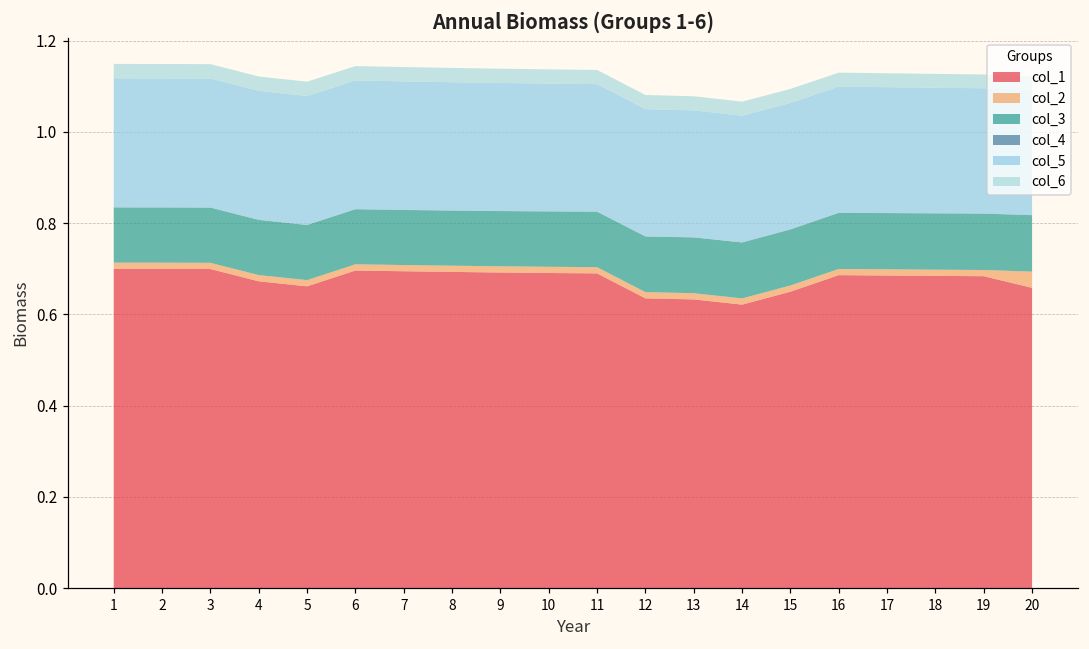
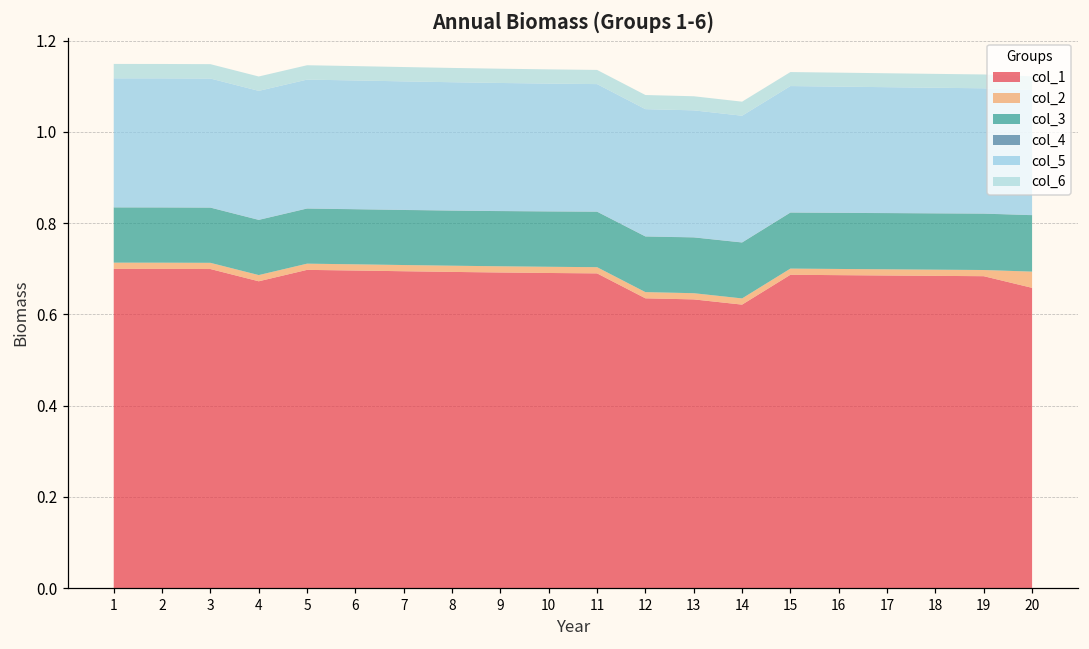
  {
    "col_1": {
      "1": 0.70,
      "2": 0.70,
      "3": 0.70,
      "4": 0.67,
-     "5": 0.66,
+     "5": 0.70,
      "6": 0.70,
      "7": 0.69,
      "8": 0.69,
      "9": 0.69,
      "10": 0.69,
      "11": 0.69,
      "12": 0.64,
      "13": 0.63,
      "14": 0.62,
-     "15": 0.65,
+     "15": 0.69,
      "16": 0.69,
      "17": 0.69,
      "18": 0.68,
      "19": 0.68,
      "20": 0.66
    },
    "col_2": {
      "1": 0.01,
      "2": 0.01,
      "3": 0.01,
      "4": 0.01,
      "5": 0.01,
      "6": 0.01,
      "7": 0.01,
      "8": 0.01,
      "9": 0.01,
      "10": 0.01,
      "11": 0.01,
      "12": 0.01,
      "13": 0.01,
      "14": 0.01,
      "15": 0.01,
      "16": 0.01,
      "17": 0.01,
      "18": 0.01,
      "19": 0.01,
      "20": 0.04
    }
  }
